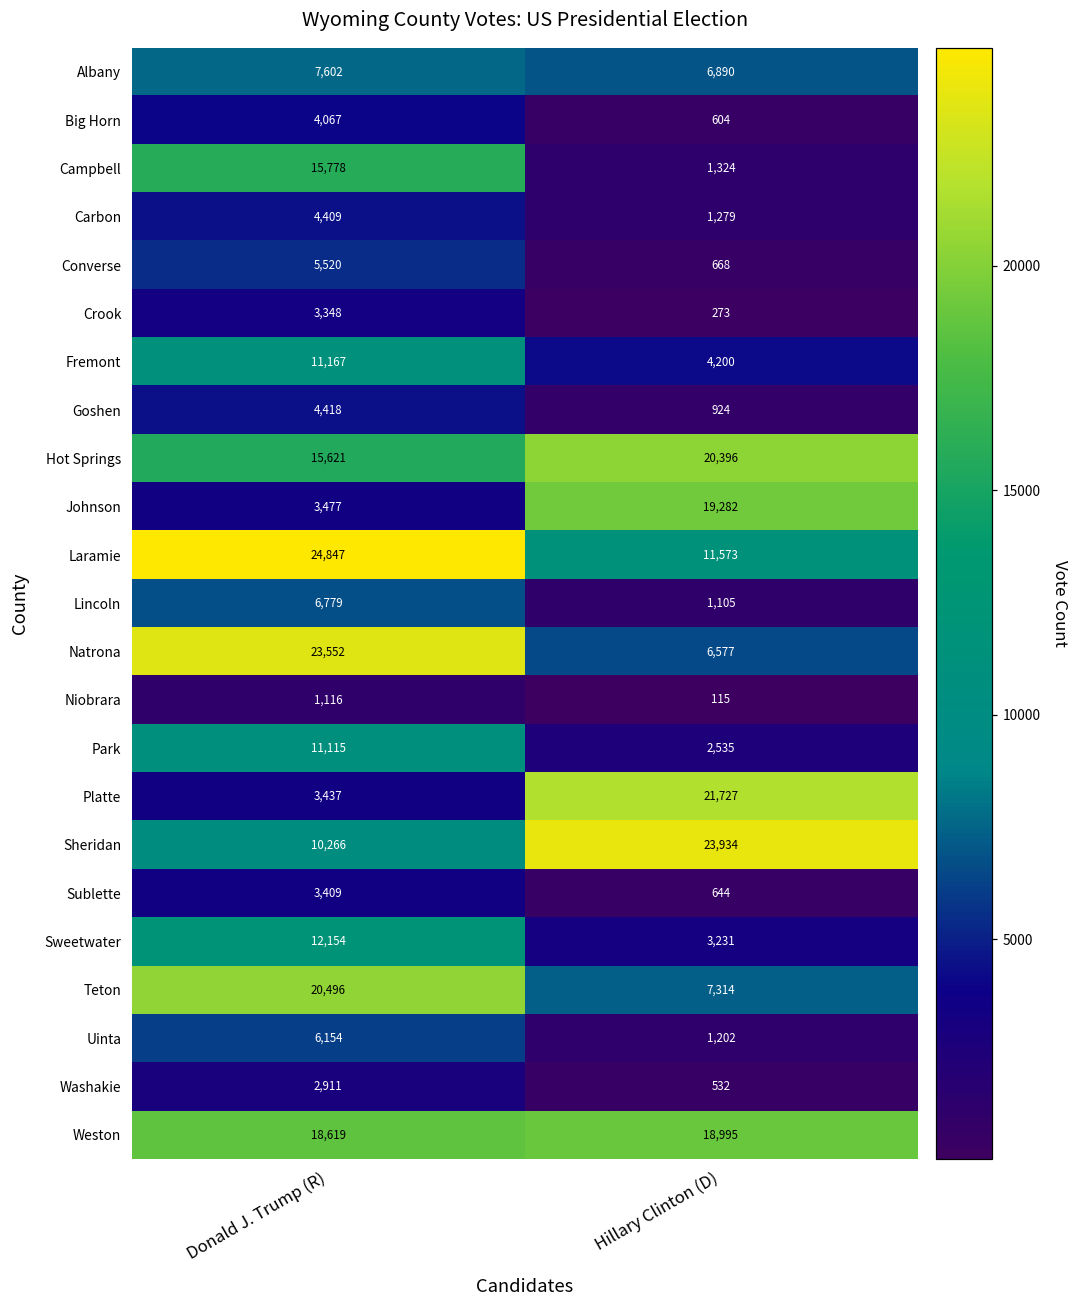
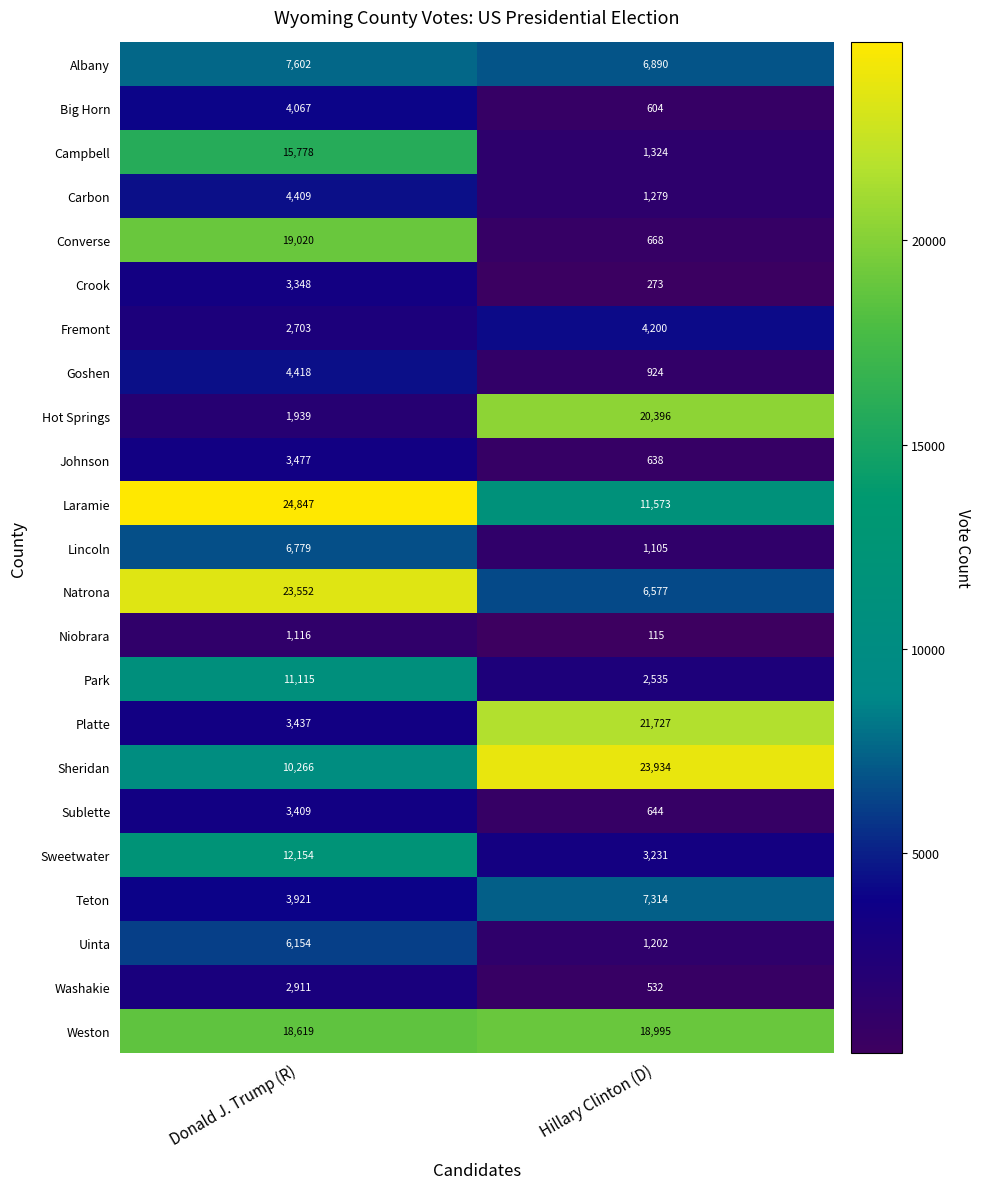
  {
    "Albany": {
      "Donald J. Trump (R)": "7,602",
      "Hillary Clinton (D)": "6,890"
    },
    "Big Horn": {
      "Donald J. Trump (R)": "4,067",
      "Hillary Clinton (D)": "604"
    },
    "Campbell": {
      "Donald J. Trump (R)": "15,778",
      "Hillary Clinton (D)": "1,324"
    },
    "Carbon": {
      "Donald J. Trump (R)": "4,409",
      "Hillary Clinton (D)": "1,279"
    },
    "Converse": {
-     "Donald J. Trump (R)": "5,520",
+     "Donald J. Trump (R)": "19,020",
      "Hillary Clinton (D)": "668"
    },
    "Crook": {
      "Donald J. Trump (R)": "3,348",
      "Hillary Clinton (D)": "273"
    },
    "Fremont": {
-     "Donald J. Trump (R)": "11,167",
+     "Donald J. Trump (R)": "2,703",
      "Hillary Clinton (D)": "4,200"
    },
    "Goshen": {
      "Donald J. Trump (R)": "4,418",
      "Hillary Clinton (D)": "924"
    },
    "Hot Springs": {
-     "Donald J. Trump (R)": "15,621",
+     "Donald J. Trump (R)": "1,939",
      "Hillary Clinton (D)": "20,396"
    },
    "Johnson": {
      "Donald J. Trump (R)": "3,477",
-     "Hillary Clinton (D)": "19,282"
+     "Hillary Clinton (D)": "638"
    },
    "Laramie": {
      "Donald J. Trump (R)": "24,847",
      "Hillary Clinton (D)": "11,573"
    },
    "Lincoln": {
      "Donald J. Trump (R)": "6,779",
      "Hillary Clinton (D)": "1,105"
    },
    "Natrona": {
      "Donald J. Trump (R)": "23,552",
      "Hillary Clinton (D)": "6,577"
    },
    "Niobrara": {
      "Donald J. Trump (R)": "1,116",
      "Hillary Clinton (D)": "115"
    },
    "Park": {
      "Donald J. Trump (R)": "11,115",
      "Hillary Clinton (D)": "2,535"
    },
    "Platte": {
      "Donald J. Trump (R)": "3,437",
      "Hillary Clinton (D)": "21,727"
    },
    "Sheridan": {
      "Donald J. Trump (R)": "10,266",
      "Hillary Clinton (D)": "23,934"
    },
    "Sublette": {
      "Donald J. Trump (R)": "3,409",
      "Hillary Clinton (D)": "644"
    },
    "Sweetwater": {
      "Donald J. Trump (R)": "12,154",
      "Hillary Clinton (D)": "3,231"
    },
    "Teton": {
-     "Donald J. Trump (R)": "20,496",
+     "Donald J. Trump (R)": "3,921",
      "Hillary Clinton (D)": "7,314"
    },
    "Uinta": {
      "Donald J. Trump (R)": "6,154",
      "Hillary Clinton (D)": "1,202"
    },
    "Washakie": {
      "Donald J. Trump (R)": "2,911",
      "Hillary Clinton (D)": "532"
    },
    "Weston": {
      "Donald J. Trump (R)": "18,619",
      "Hillary Clinton (D)": "18,995"
    }
  }
